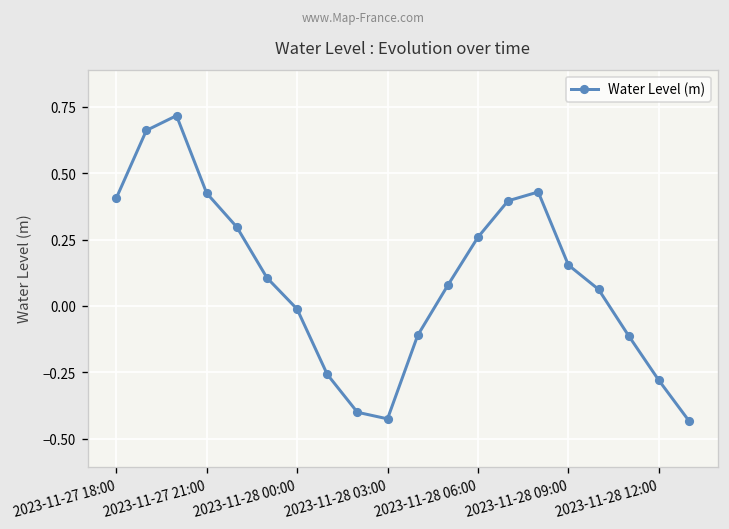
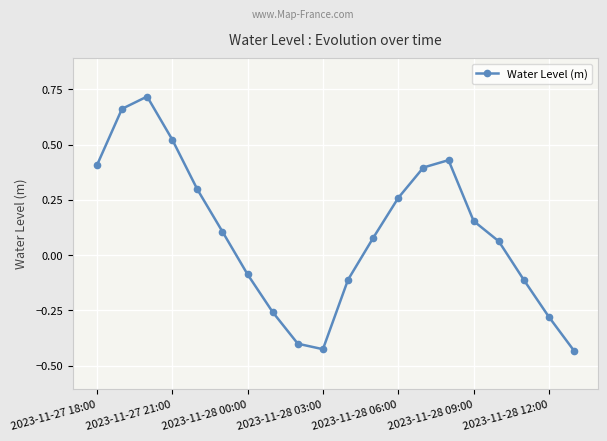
  {
    "2023-11-27 18:00": 0.41,
-   "2023-11-27 21:00": 0.43,
-   "2023-11-28 00:00": -0.01,
+   "2023-11-27 21:00": 0.52,
+   "2023-11-28 00:00": -0.09,
    "2023-11-28 03:00": -0.43,
    "2023-11-28 06:00": 0.26,
    "2023-11-28 09:00": 0.15,
    "2023-11-28 12:00": -0.28
  }
